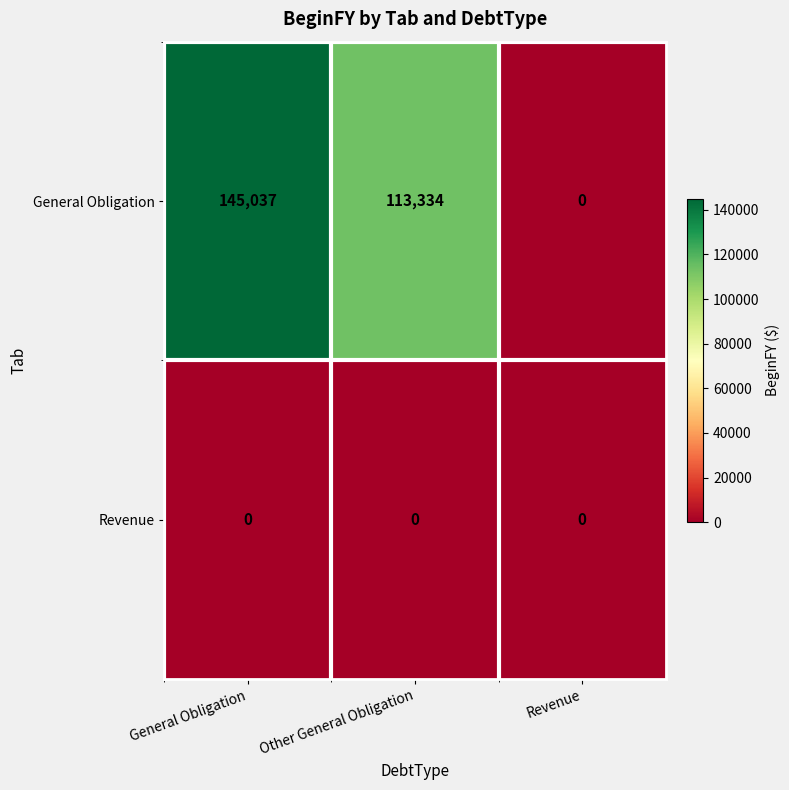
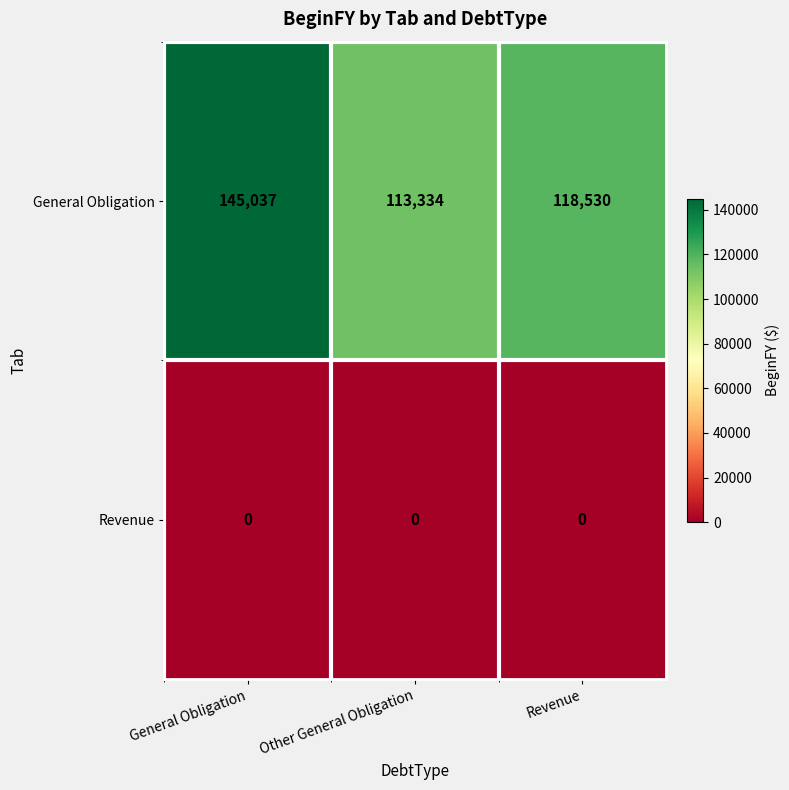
  {
    "General Obligation": {
      "General Obligation": "145,037",
      "Other General Obligation": "113,334",
-     "Revenue": "0"
+     "Revenue": "118,530"
    },
    "Revenue": {
      "General Obligation": "0",
      "Other General Obligation": "0",
      "Revenue": "0"
    }
  }
